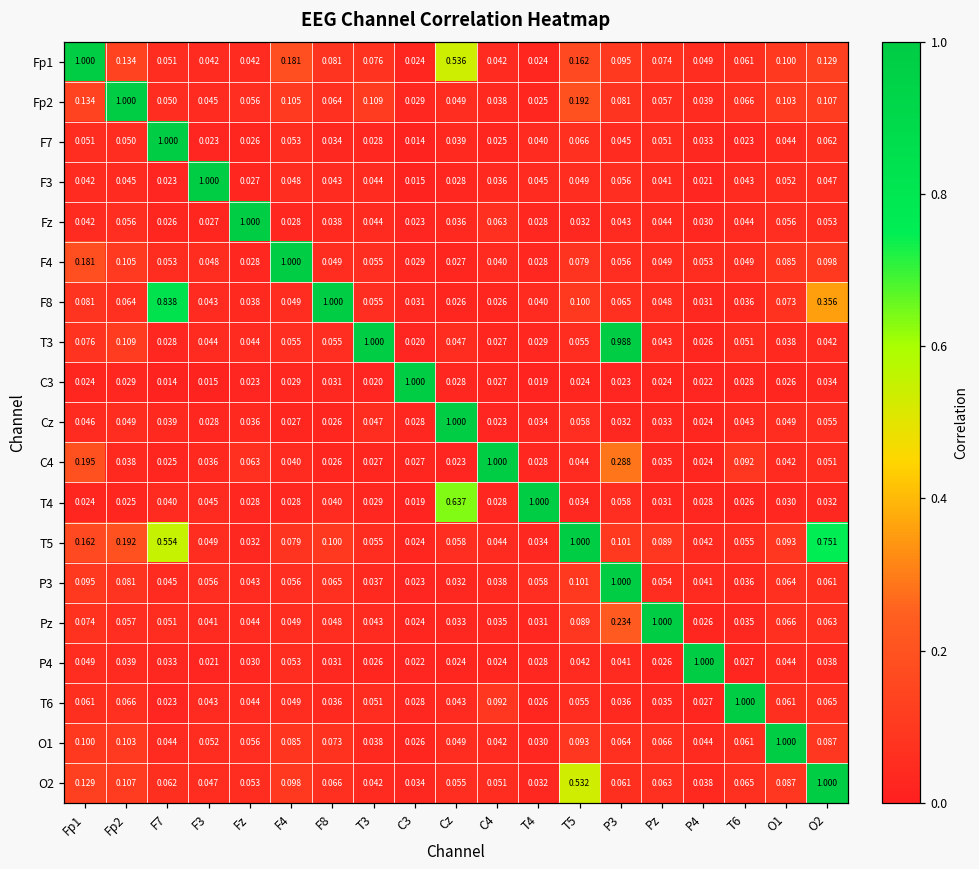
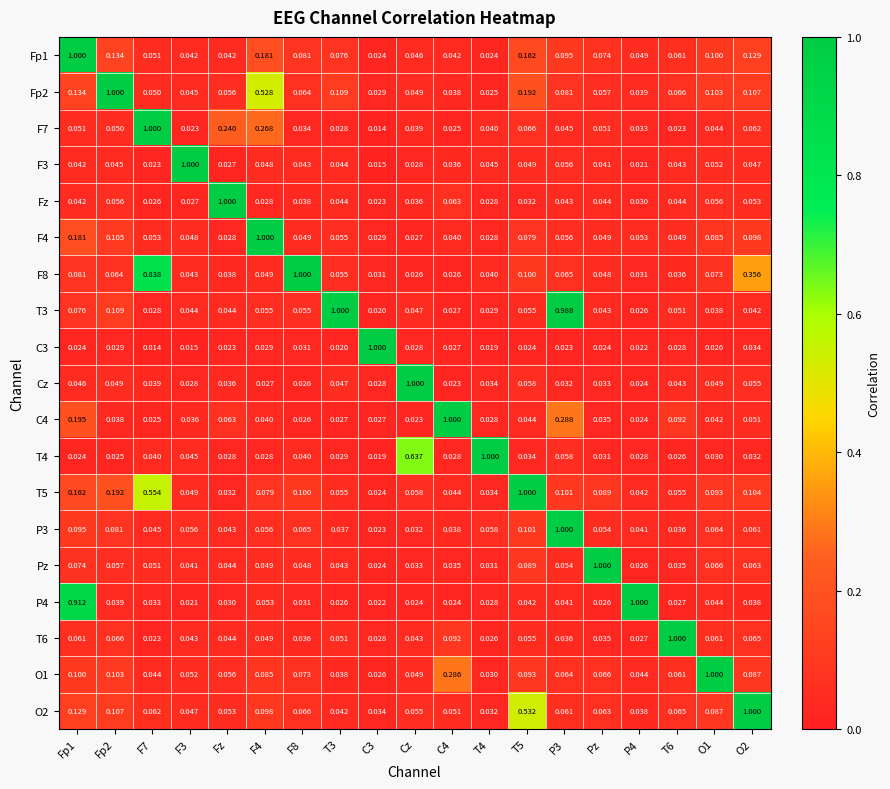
  {
    "Fp1": {
      "Fp1": 1.000,
      "Fp2": 0.134,
      "F7": 0.051,
      "F3": 0.042,
      "Fz": 0.042,
      "F4": 0.181,
      "F8": 0.081,
      "T3": 0.076,
      "C3": 0.024,
-     "Cz": 0.536,
+     "Cz": 0.046,
      "C4": 0.042,
      "T4": 0.024,
      "T5": 0.162,
      "P3": 0.095,
      "Pz": 0.074,
      "P4": 0.049,
      "T6": 0.061,
      "O1": 0.100,
      "O2": 0.129
    },
    "Fp2": {
      "Fp1": 0.134,
      "Fp2": 1.000,
      "F7": 0.050,
      "F3": 0.045,
      "Fz": 0.056,
-     "F4": 0.105,
+     "F4": 0.528,
      "F8": 0.064,
      "T3": 0.109,
      "C3": 0.029,
      "Cz": 0.049,
      "C4": 0.038,
      "T4": 0.025,
      "T5": 0.192,
      "P3": 0.081,
      "Pz": 0.057,
      "P4": 0.039,
      "T6": 0.066,
      "O1": 0.103,
      "O2": 0.107
    },
    "F7": {
      "Fp1": 0.051,
      "Fp2": 0.050,
      "F7": 1.000,
      "F3": 0.023,
-     "Fz": 0.026,
-     "F4": 0.053,
+     "Fz": 0.240,
+     "F4": 0.268,
      "F8": 0.034,
      "T3": 0.028,
      "C3": 0.014,
      "Cz": 0.039,
      "C4": 0.025,
      "T4": 0.040,
      "T5": 0.066,
      "P3": 0.045,
      "Pz": 0.051,
      "P4": 0.033,
      "T6": 0.023,
      "O1": 0.044,
      "O2": 0.062
    },
    "T5": {
      "Fp1": 0.162,
      "Fp2": 0.192,
      "F7": 0.554,
      "F3": 0.049,
      "Fz": 0.032,
      "F4": 0.079,
      "F8": 0.100,
      "T3": 0.055,
      "C3": 0.024,
      "Cz": 0.058,
      "C4": 0.044,
      "T4": 0.034,
      "T5": 1.000,
      "P3": 0.101,
      "Pz": 0.089,
      "P4": 0.042,
      "T6": 0.055,
      "O1": 0.093,
-     "O2": 0.751
+     "O2": 0.104
    },
    "Pz": {
      "Fp1": 0.074,
      "Fp2": 0.057,
      "F7": 0.051,
      "F3": 0.041,
      "Fz": 0.044,
      "F4": 0.049,
      "F8": 0.048,
      "T3": 0.043,
      "C3": 0.024,
      "Cz": 0.033,
      "C4": 0.035,
      "T4": 0.031,
      "T5": 0.089,
-     "P3": 0.234,
+     "P3": 0.054,
      "Pz": 1.000,
      "P4": 0.026,
      "T6": 0.035,
      "O1": 0.066,
      "O2": 0.063
    },
    "P4": {
-     "Fp1": 0.049,
+     "Fp1": 0.912,
      "Fp2": 0.039,
      "F7": 0.033,
      "F3": 0.021,
      "Fz": 0.030,
      "F4": 0.053,
      "F8": 0.031,
      "T3": 0.026,
      "C3": 0.022,
      "Cz": 0.024,
      "C4": 0.024,
      "T4": 0.028,
      "T5": 0.042,
      "P3": 0.041,
      "Pz": 0.026,
      "P4": 1.000,
      "T6": 0.027,
      "O1": 0.044,
      "O2": 0.038
    },
    "O1": {
      "Fp1": 0.100,
      "Fp2": 0.103,
      "F7": 0.044,
      "F3": 0.052,
      "Fz": 0.056,
      "F4": 0.085,
      "F8": 0.073,
      "T3": 0.038,
      "C3": 0.026,
      "Cz": 0.049,
-     "C4": 0.042,
+     "C4": 0.286,
      "T4": 0.030,
      "T5": 0.093,
      "P3": 0.064,
      "Pz": 0.066,
      "P4": 0.044,
      "T6": 0.061,
      "O1": 1.000,
      "O2": 0.087
    }
  }
